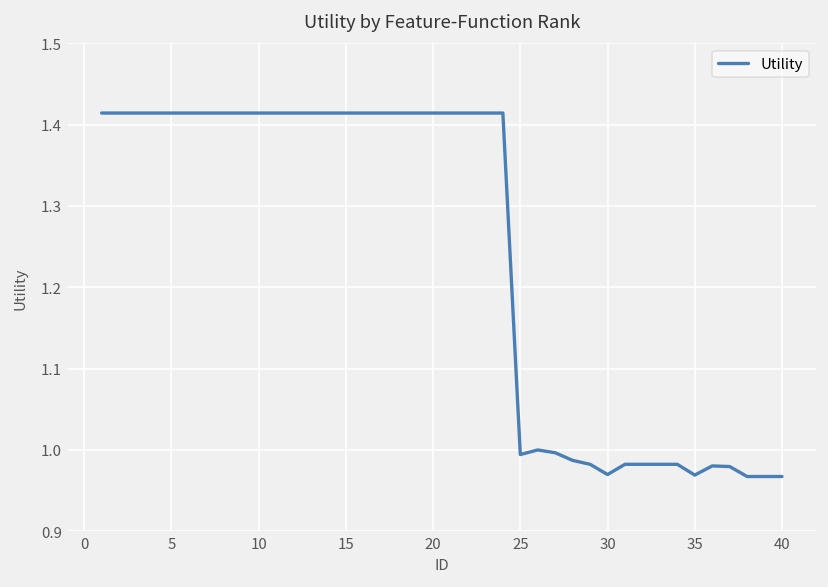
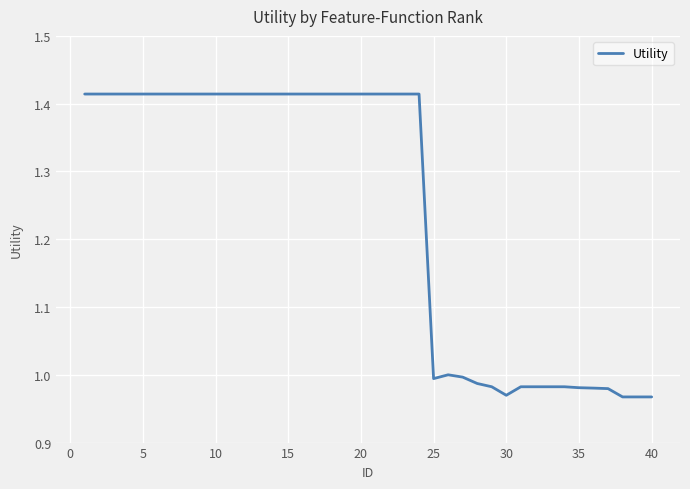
  {
    "5": 1.41,
    "10": 1.41,
    "15": 1.41,
    "20": 1.41,
    "25": 0.99,
    "30": 0.97,
-   "35": 0.97,
+   "35": 0.98,
    "40": 0.97
  }
